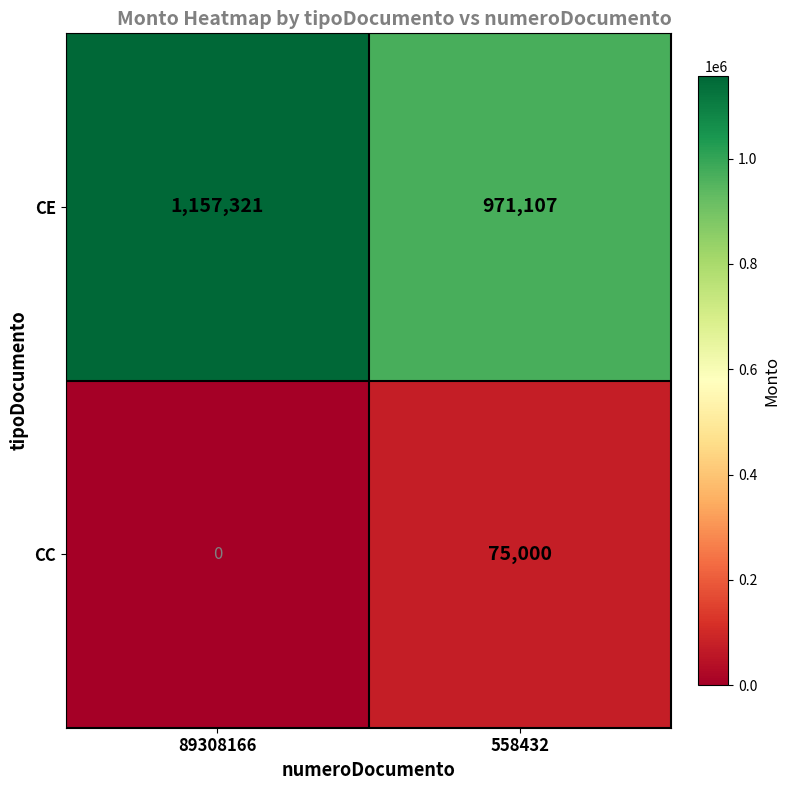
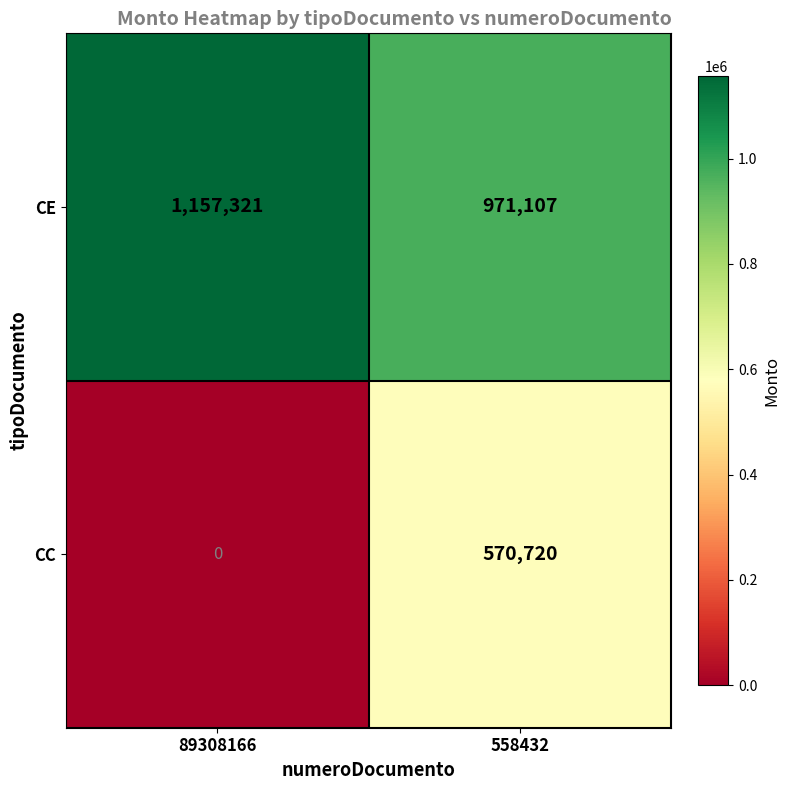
  {
    "CE": {
      "89308166": "1,157,321",
      "558432": "971,107"
    },
    "CC": {
      "89308166": "0",
-     "558432": "75,000"
+     "558432": "570,720"
    }
  }
